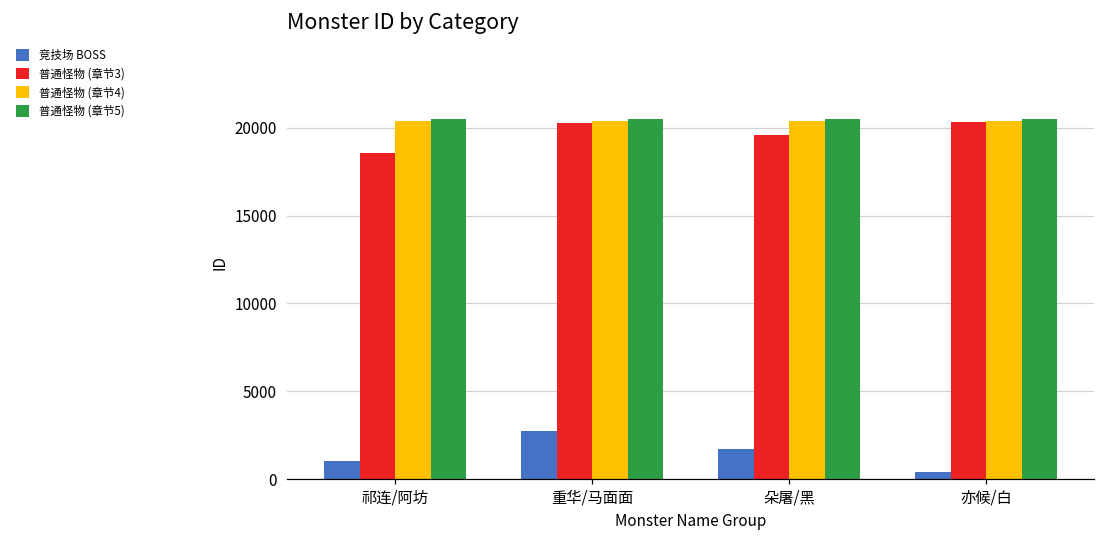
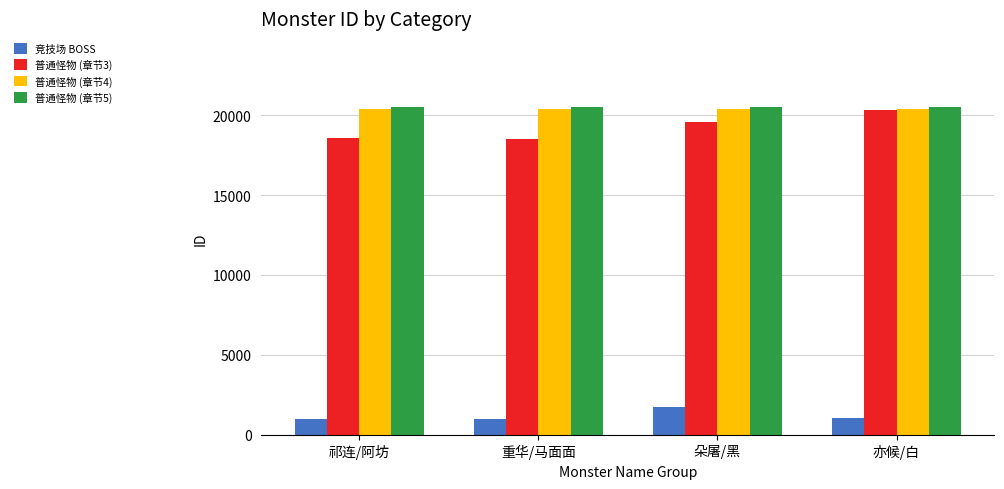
  {
    "竞技场 BOSS": {
      "祁连/阿坊": 1000,
-     "重华/马面面": 2800,
+     "重华/马面面": 1000,
      "朵屠/黑": 1700,
-     "亦候/白": 400
+     "亦候/白": 1000
    },
    "普通怪物 (章节3)": {
      "祁连/阿坊": 18600,
-     "重华/马面面": 20300,
+     "重华/马面面": 18500,
      "朵屠/黑": 19600,
      "亦候/白": 20300
    },
    "普通怪物 (章节4)": {
      "祁连/阿坊": 20400,
      "重华/马面面": 20400,
      "朵屠/黑": 20400,
      "亦候/白": 20400
    },
    "普通怪物 (章节5)": {
      "祁连/阿坊": 20500,
      "重华/马面面": 20500,
      "朵屠/黑": 20500,
      "亦候/白": 20500
    }
  }
